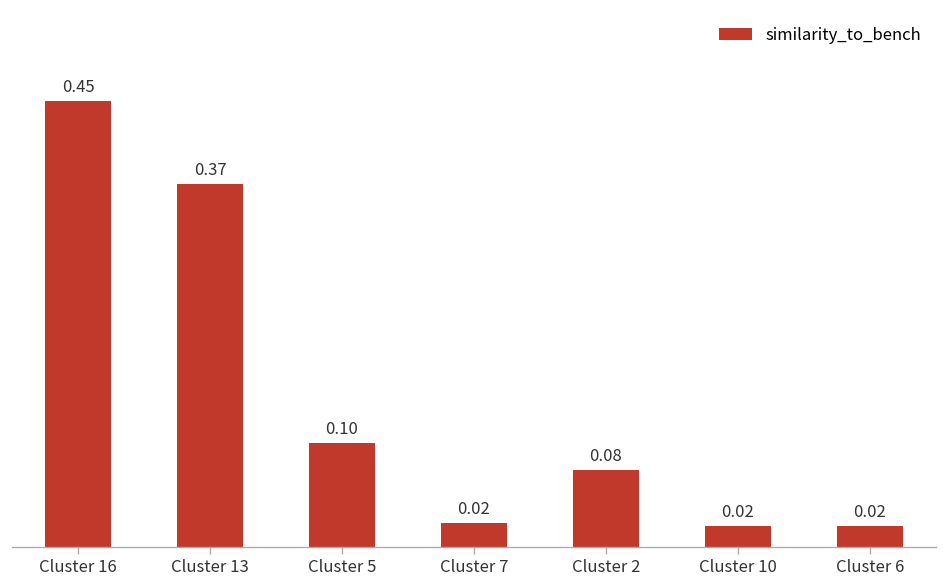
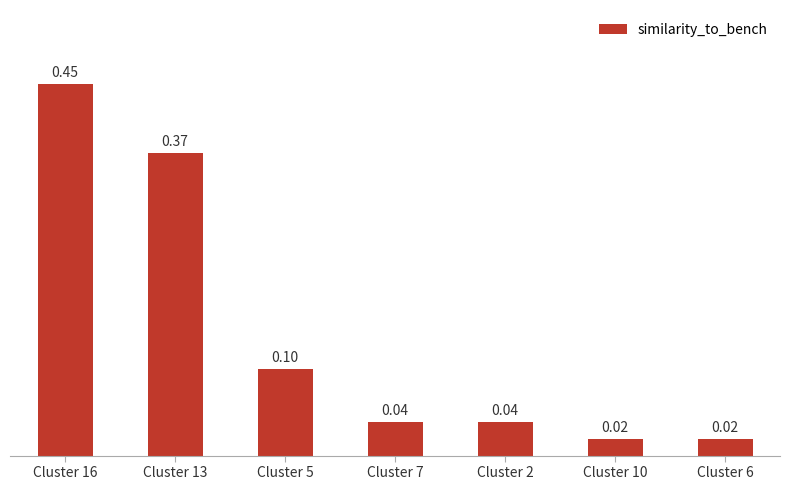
  {
    "Cluster 16": 0.45,
    "Cluster 13": 0.37,
    "Cluster 5": 0.10,
-   "Cluster 7": 0.02,
-   "Cluster 2": 0.08,
+   "Cluster 7": 0.04,
+   "Cluster 2": 0.04,
    "Cluster 10": 0.02,
    "Cluster 6": 0.02
  }
